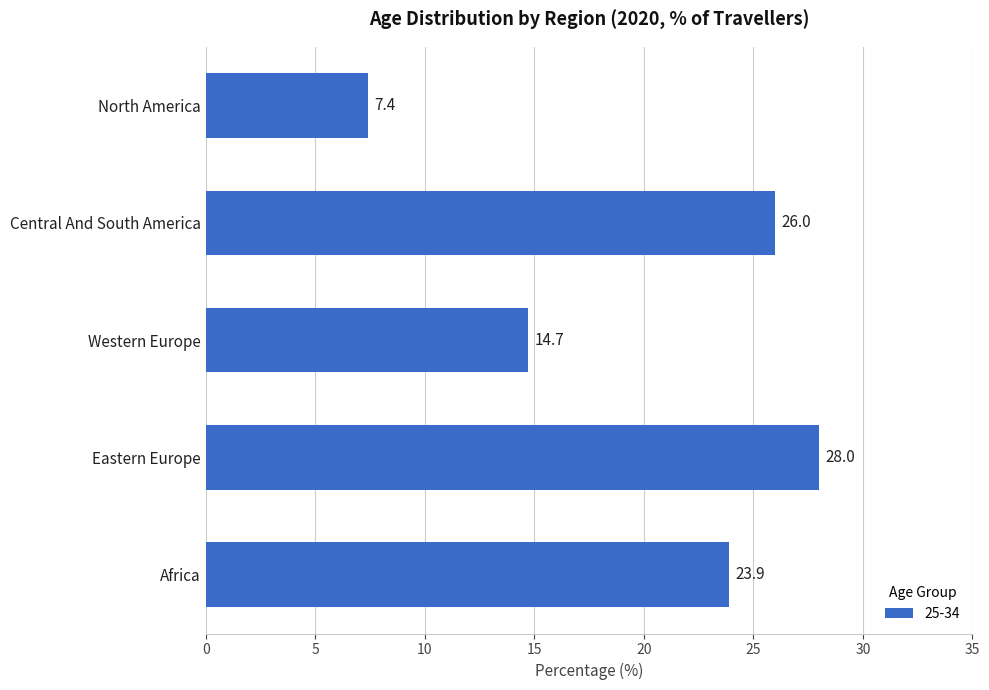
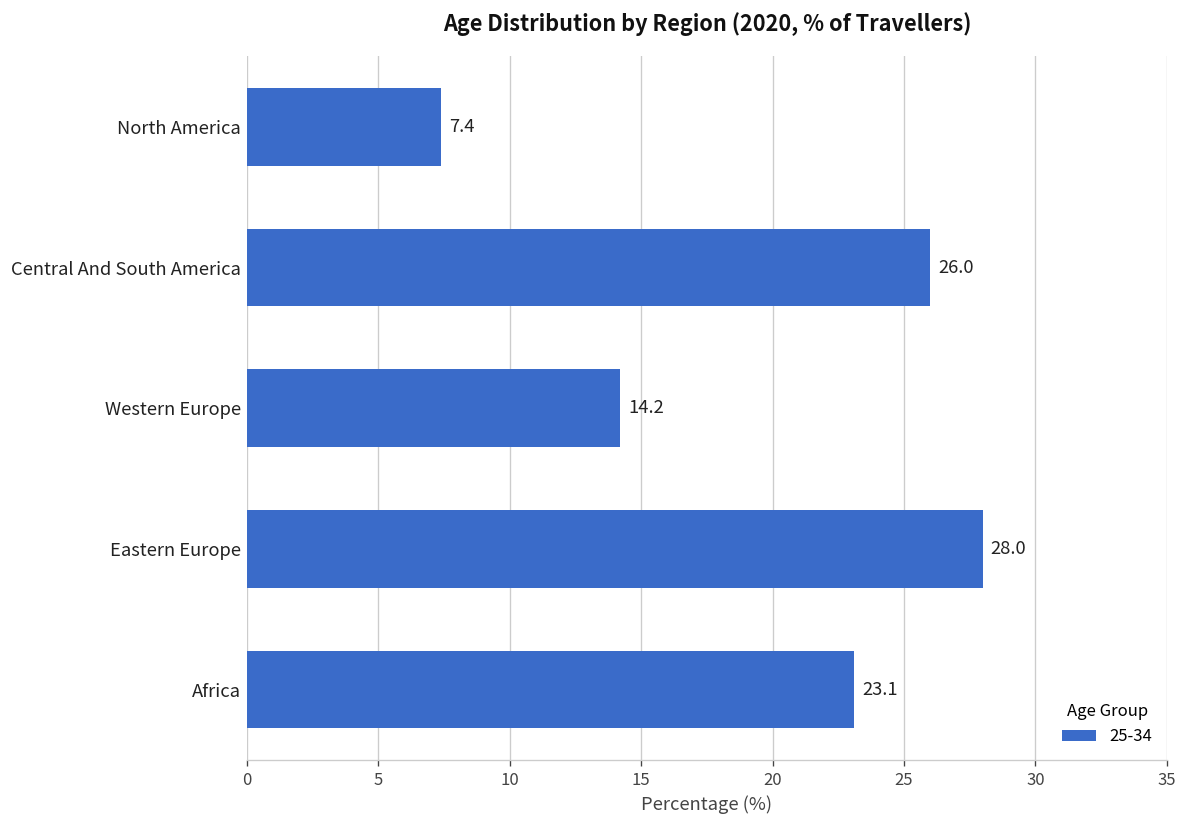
  {
    "North America": 7.4,
    "Central And South America": 26.0,
-   "Western Europe": 14.7,
+   "Western Europe": 14.2,
    "Eastern Europe": 28.0,
-   "Africa": 23.9
+   "Africa": 23.1
  }
